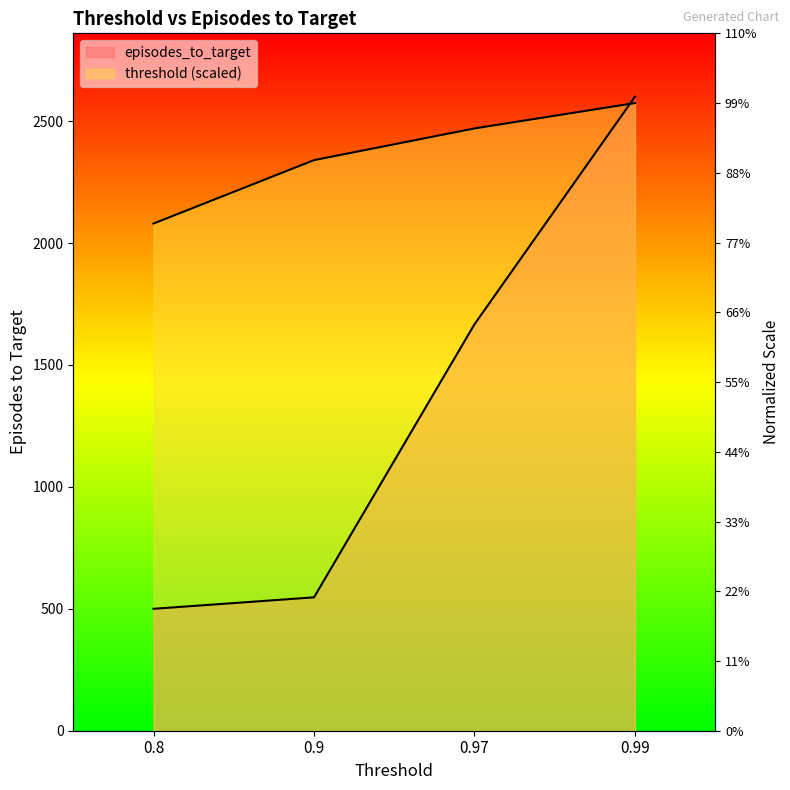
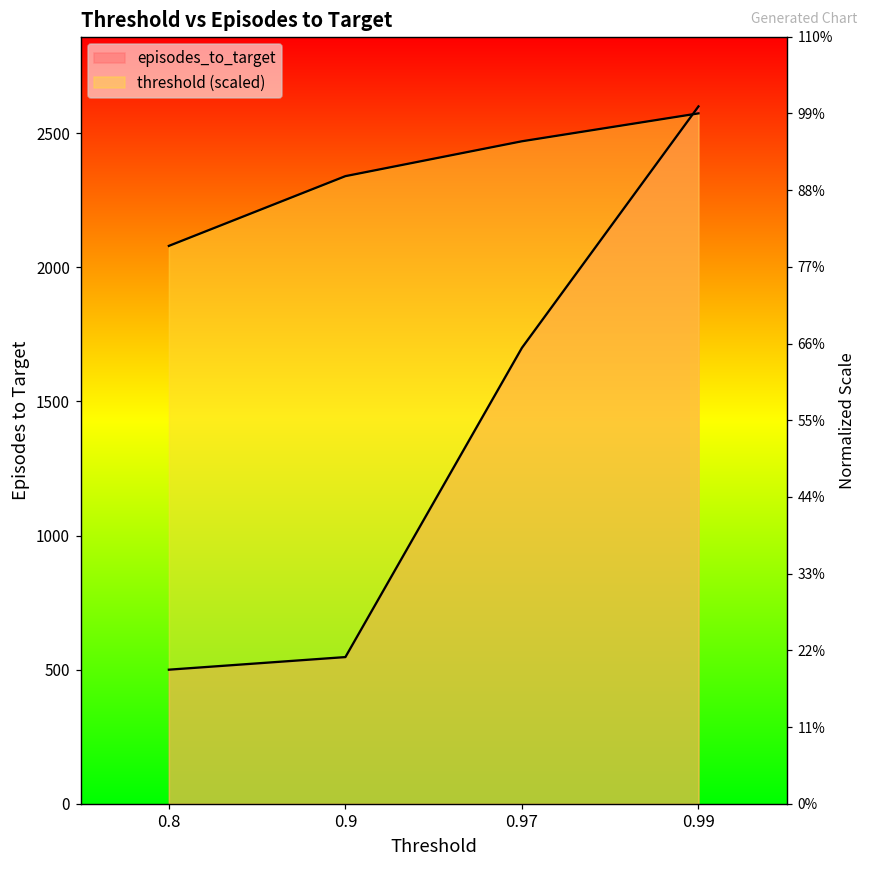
  {
    "episodes_to_target": {
      "0.8": 500,
      "0.9": 550,
-     "0.97": 1670,
+     "0.97": 1700,
      "0.99": 2600
    },
    "threshold (scaled)": {
      "0.8": 2080,
      "0.9": 2340,
      "0.97": 2470,
      "0.99": 2570
    }
  }
